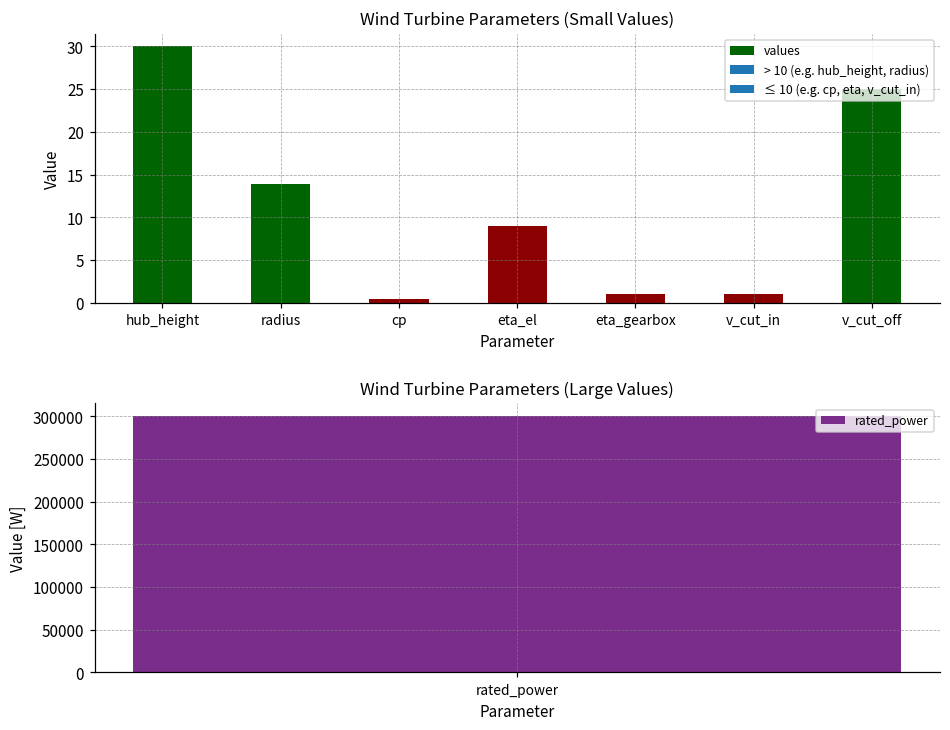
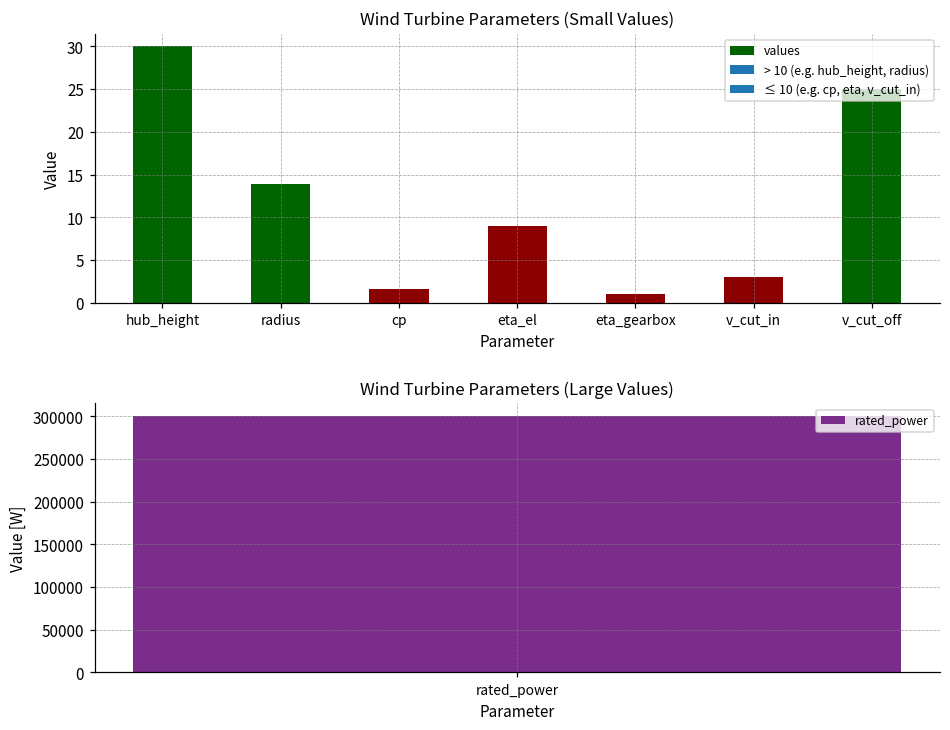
  {
    "Wind Turbine Parameters (Small Values)": {
      "hub_height": 30,
      "radius": 14,
-     "cp": 0,
+     "cp": 2,
      "eta_el": 9,
      "eta_gearbox": 1,
-     "v_cut_in": 1
+     "v_cut_in": 3
    },
    "Wind Turbine Parameters (Large Values)": {
      "rated_power": 300000
    }
  }
